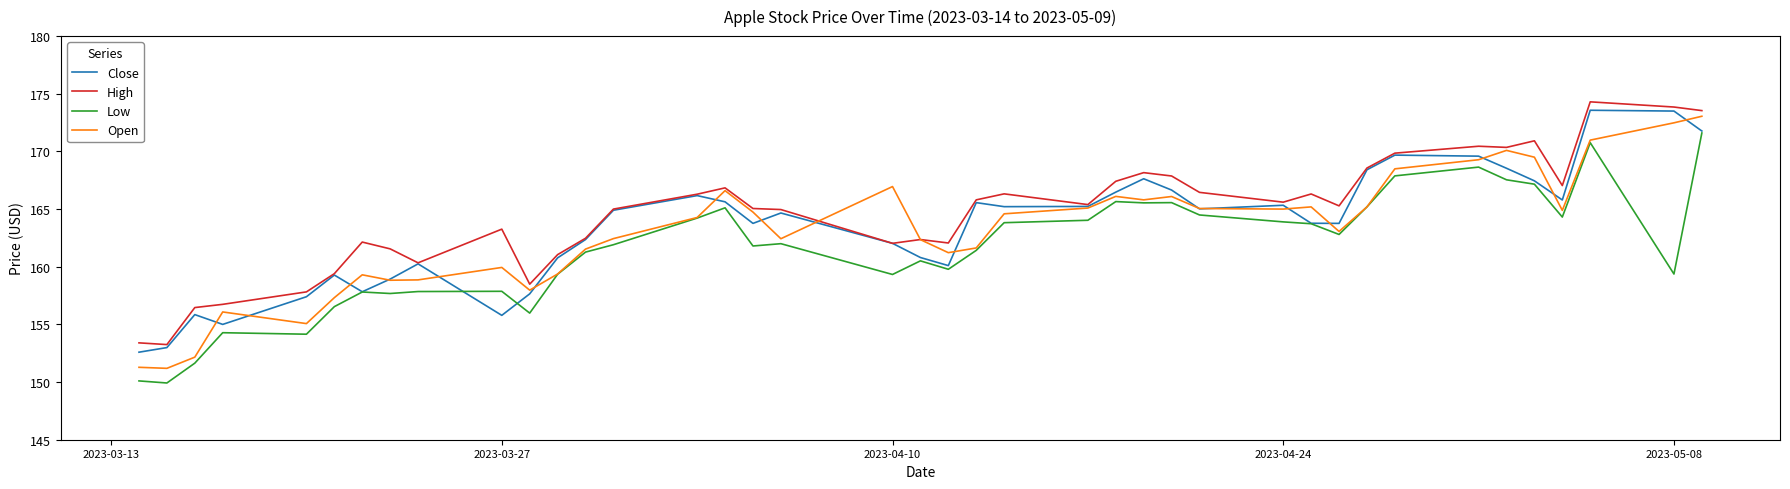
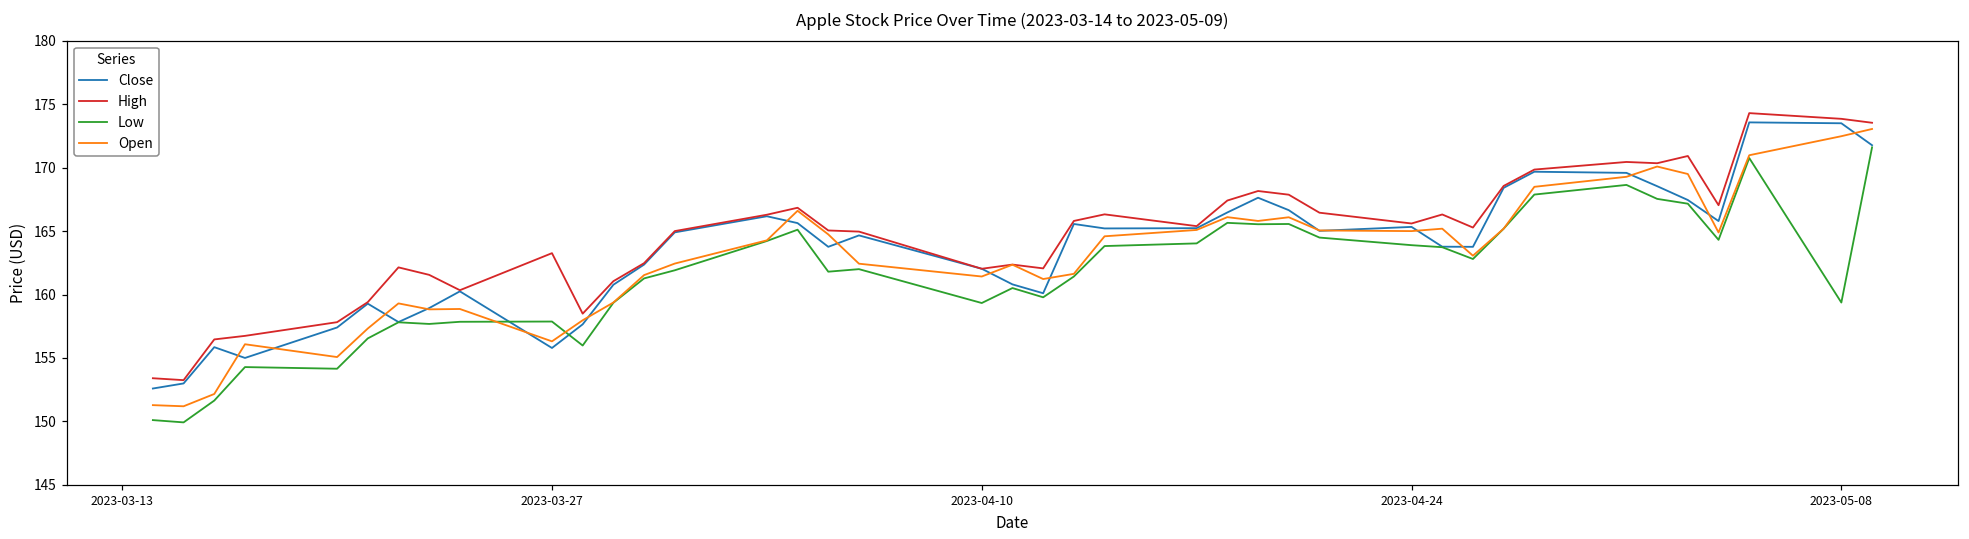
  {
    "Close": {
      "2023-03-27": 155.8,
      "2023-04-24": 165.3,
      "2023-05-08": 173.5
    },
    "High": {
      "2023-03-27": 163.3,
      "2023-04-24": 165.6,
      "2023-05-08": 173.9
    },
    "Low": {
      "2023-03-27": 157.9,
      "2023-04-10": 159.3,
      "2023-04-24": 163.9,
      "2023-05-08": 159.4
    },
    "Open": {
-     "2023-03-27": 159.9,
-     "2023-04-10": 167.0,
+     "2023-03-27": 156.3,
+     "2023-04-10": 161.4,
      "2023-04-24": 165.0,
      "2023-05-08": 172.5
    }
  }
